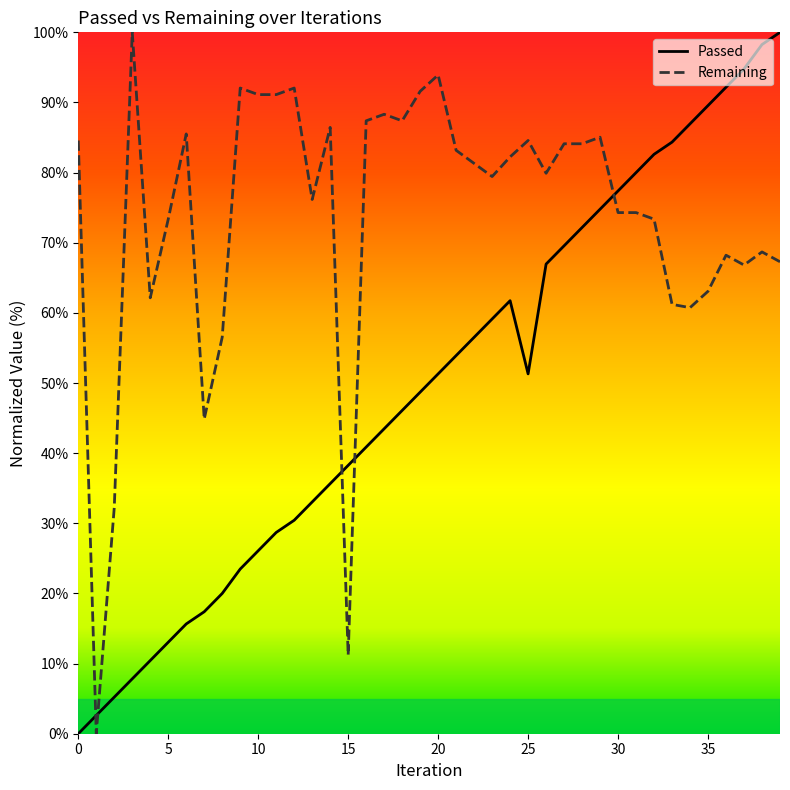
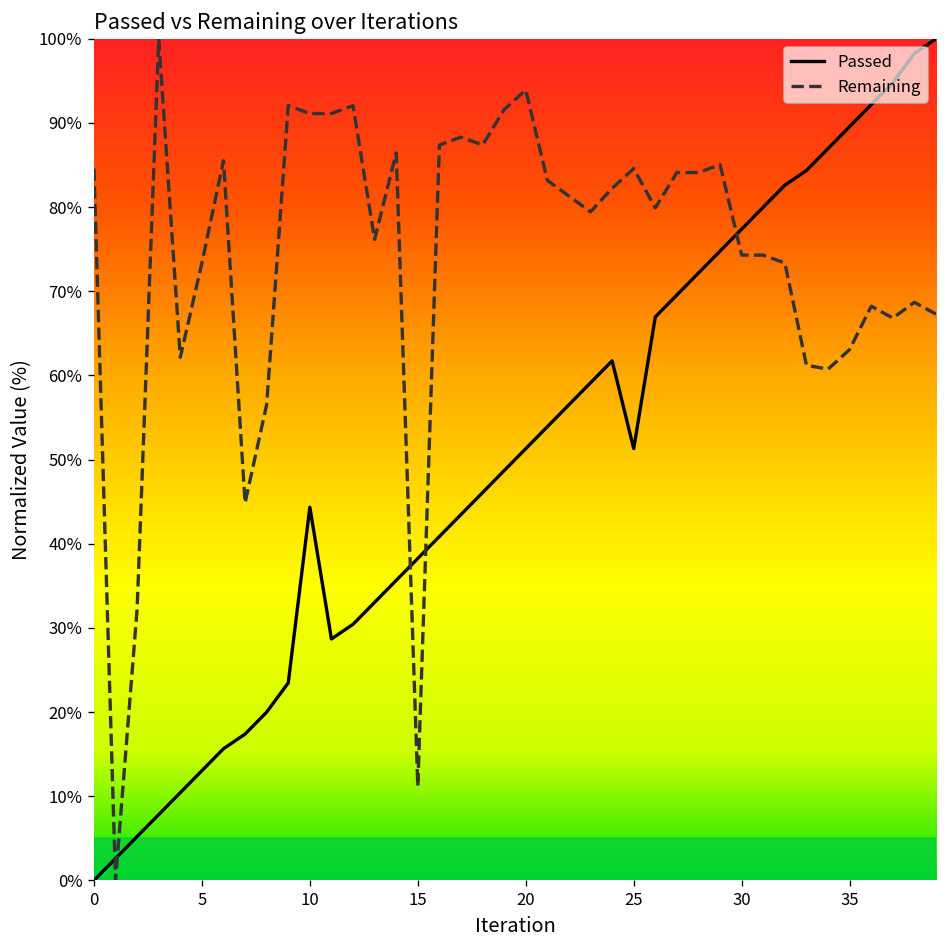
  {
    "Passed": {
      "5": "13%",
-     "10": "26%",
+     "10": "44%",
      "15": "38%",
      "20": "51%",
      "25": "51%",
      "30": "77%",
      "35": "90%"
    },
    "Remaining": {
      "0": "85%",
      "5": "73%",
      "10": "91%",
      "15": "11%",
      "20": "94%",
      "25": "85%",
      "30": "74%",
      "35": "63%"
    }
  }
